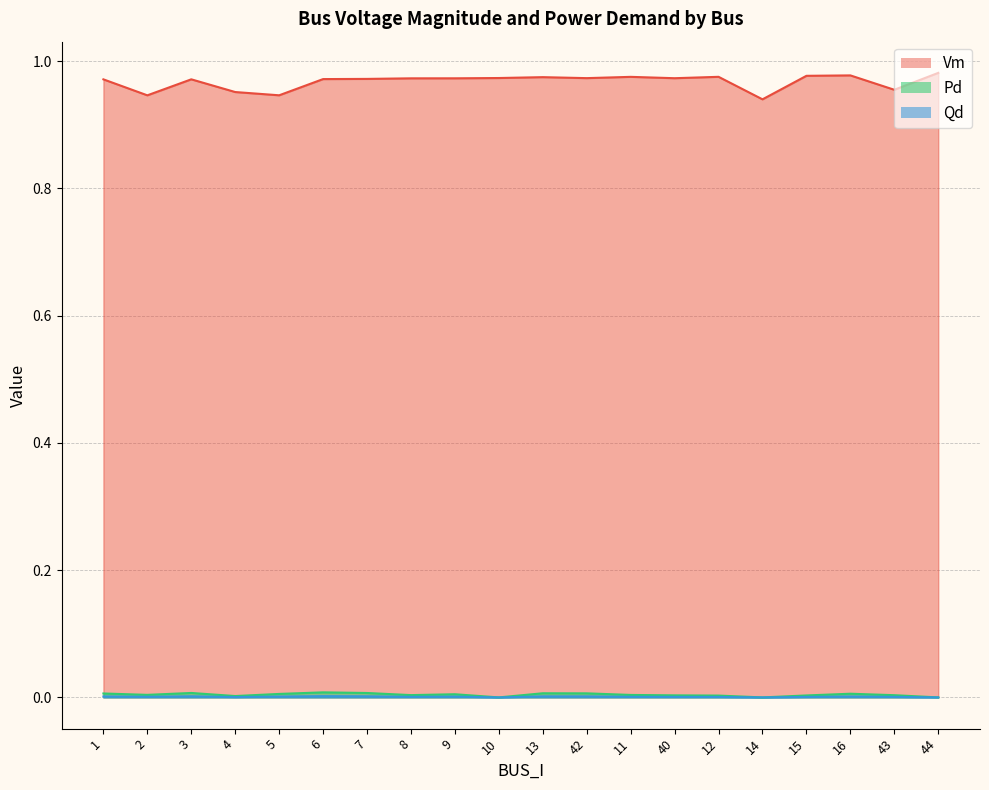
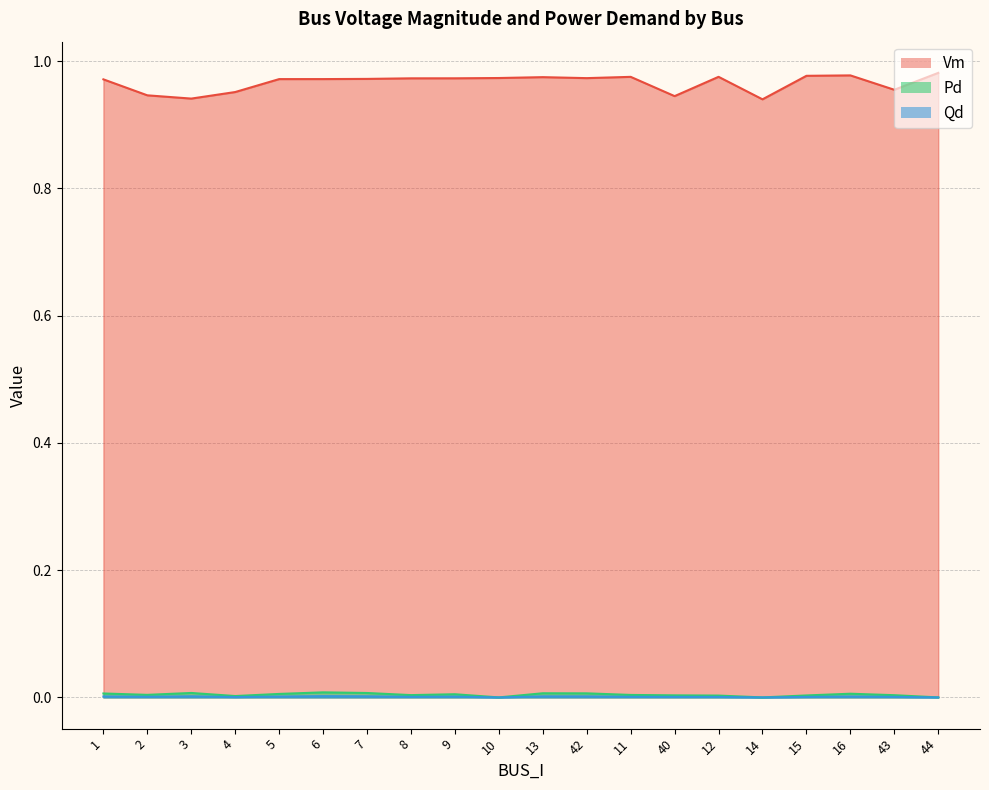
  {
    "Vm": {
      "1": 0.97,
      "2": 0.95,
-     "3": 0.97,
+     "3": 0.94,
      "4": 0.95,
-     "5": 0.95,
+     "5": 0.97,
      "6": 0.97,
      "7": 0.97,
      "8": 0.97,
      "9": 0.97,
      "10": 0.97,
      "13": 0.97,
      "42": 0.97,
      "11": 0.98,
-     "40": 0.97,
+     "40": 0.95,
      "12": 0.98,
      "14": 0.94,
      "15": 0.98,
      "16": 0.98,
      "43": 0.96
    },
    "Pd": {
      "1": 0.01,
      "3": 0.01,
      "5": 0.01,
      "6": 0.01,
      "7": 0.01,
      "13": 0.01,
      "42": 0.01,
      "16": 0.01
    },
    "Qd": {
      "1": 0.00,
      "3": 0.00,
      "5": 0.00,
      "6": 0.00,
      "7": 0.00,
      "13": 0.00,
      "42": 0.00,
      "16": 0.00
    }
  }
